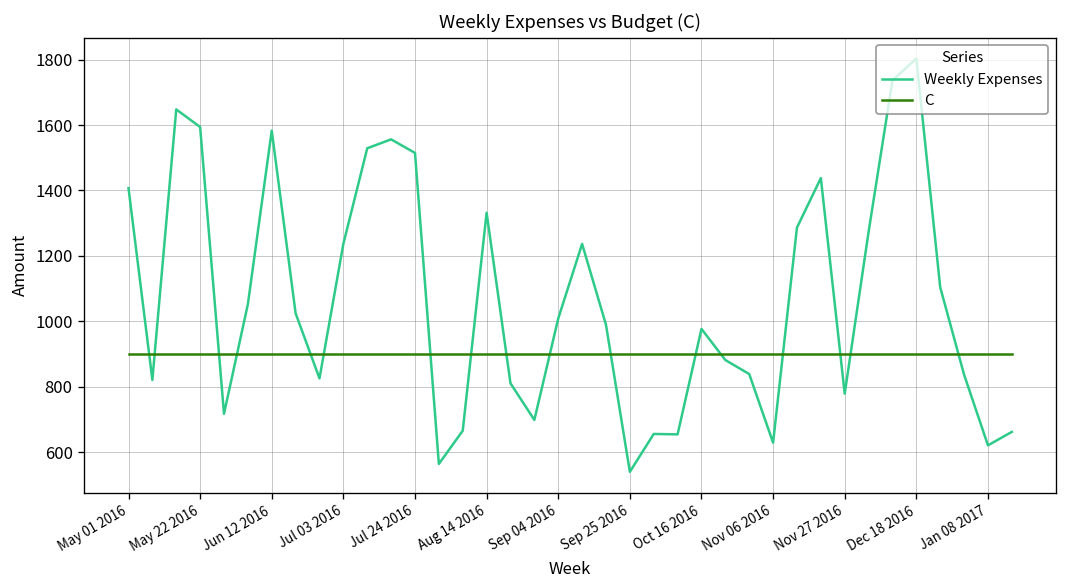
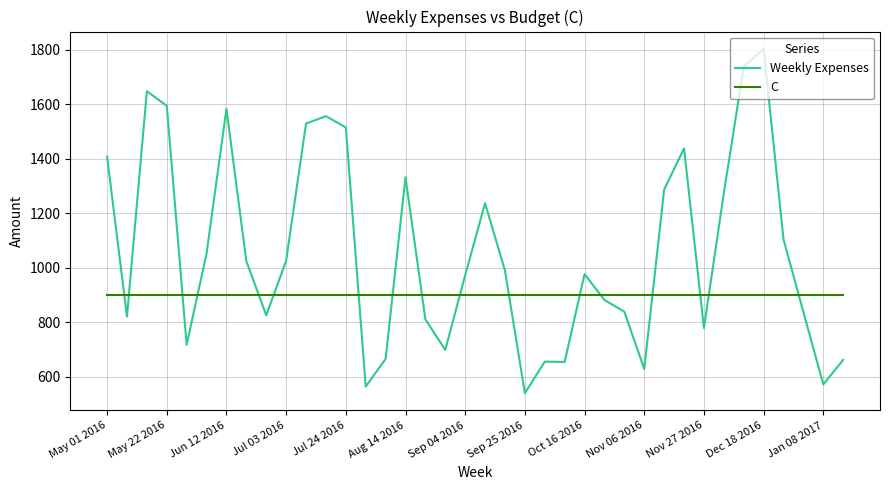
  {
    "Weekly Expenses": {
      "May 01 2016": 1410,
      "May 22 2016": 1590,
      "Jun 12 2016": 1580,
-     "Jul 03 2016": 1240,
+     "Jul 03 2016": 1030,
      "Jul 24 2016": 1510,
      "Aug 14 2016": 1330,
-     "Sep 04 2016": 1010,
+     "Sep 04 2016": 970,
      "Sep 25 2016": 540,
      "Oct 16 2016": 980,
      "Nov 06 2016": 630,
      "Nov 27 2016": 780,
-     "Jan 08 2017": 620
+     "Jan 08 2017": 570
    },
    "C": {
      "May 01 2016": 900,
      "May 22 2016": 900,
      "Jun 12 2016": 900,
      "Jul 03 2016": 900,
      "Jul 24 2016": 900,
      "Aug 14 2016": 900,
      "Sep 04 2016": 900,
      "Sep 25 2016": 900,
      "Oct 16 2016": 900,
      "Nov 06 2016": 900,
      "Nov 27 2016": 900,
      "Dec 18 2016": 900,
      "Jan 08 2017": 900
    }
  }
